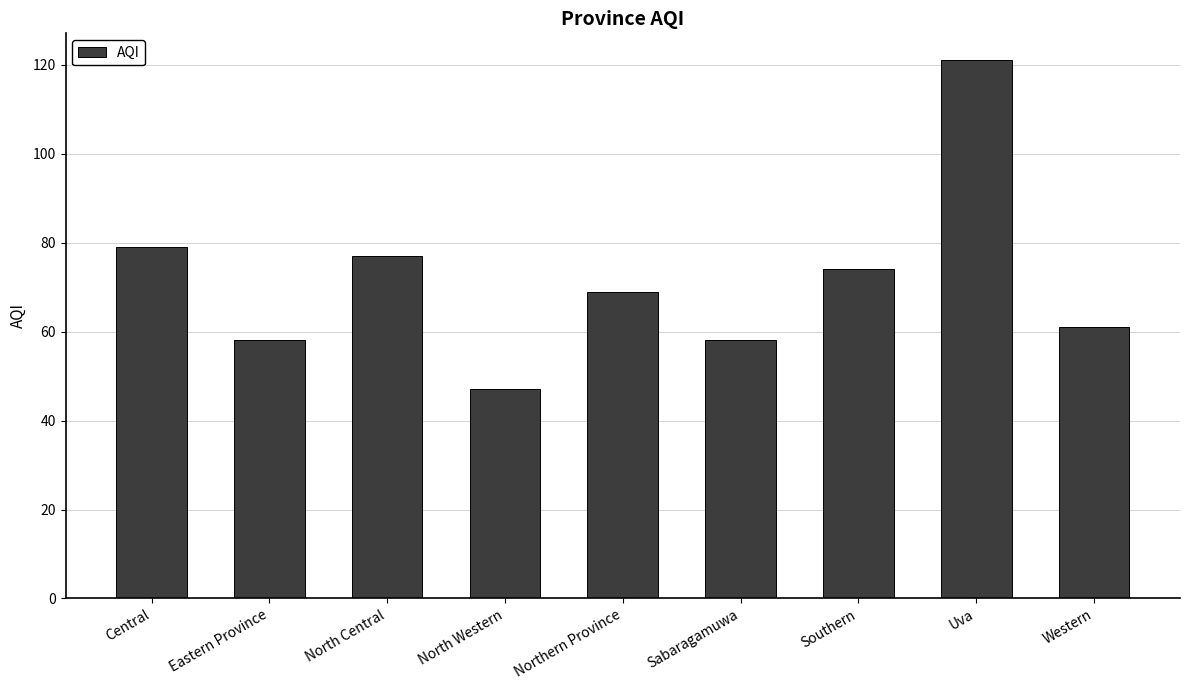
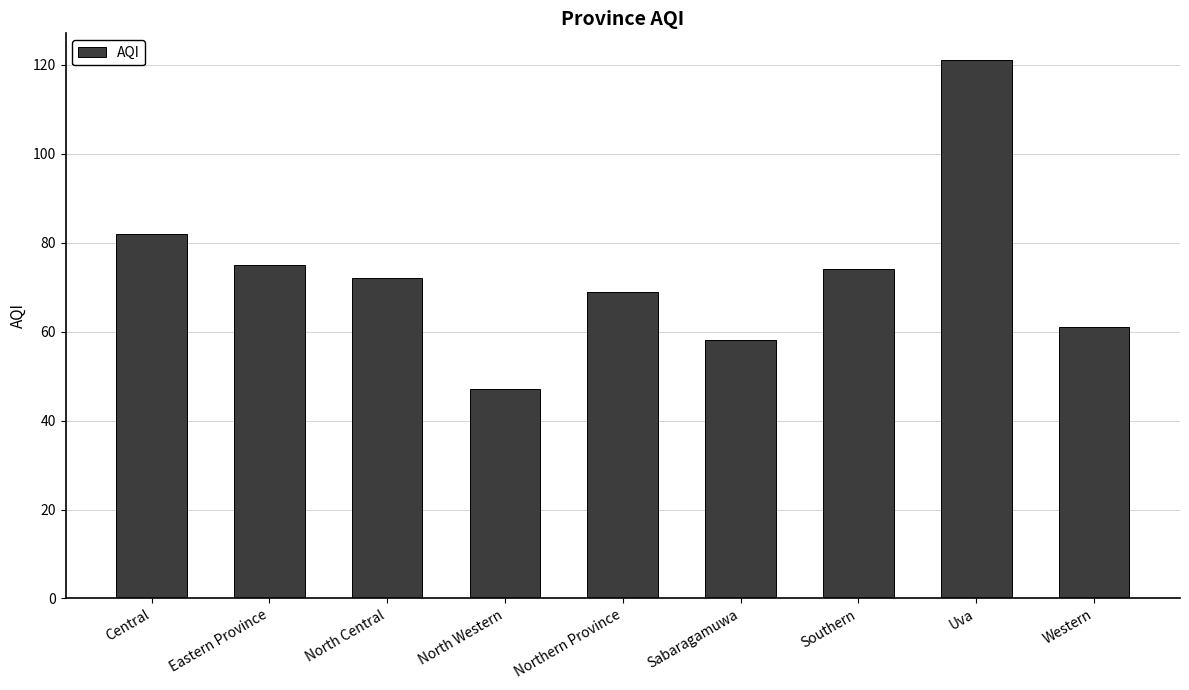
  {
-   "Central": 79,
-   "Eastern Province": 58,
-   "North Central": 77,
+   "Central": 82,
+   "Eastern Province": 75,
+   "North Central": 72,
    "North Western": 47,
    "Northern Province": 69,
    "Sabaragamuwa": 58,
    "Southern": 74,
    "Uva": 121,
    "Western": 61
  }
